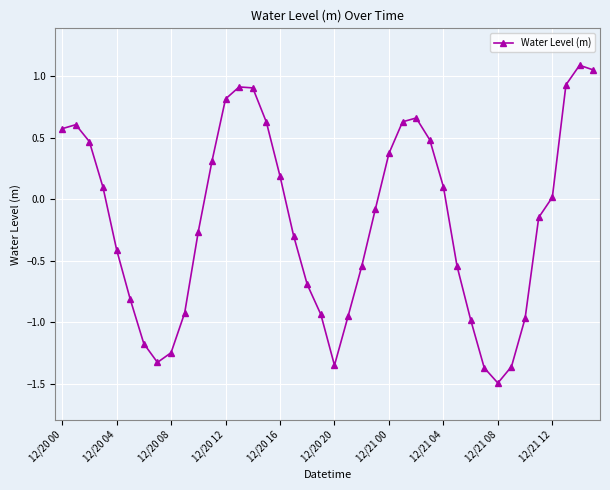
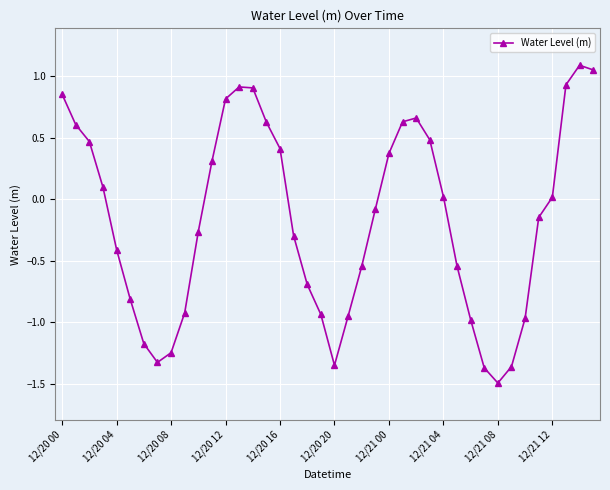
  {
-   "12/20 00": 0.57,
+   "12/20 00": 0.85,
    "12/20 04": -0.41,
    "12/20 08": -1.25,
    "12/20 12": 0.81,
-   "12/20 16": 0.19,
+   "12/20 16": 0.41,
    "12/20 20": -1.35,
    "12/21 00": 0.37,
-   "12/21 04": 0.10,
+   "12/21 04": 0.02,
    "12/21 08": -1.49,
    "12/21 12": 0.02
  }
